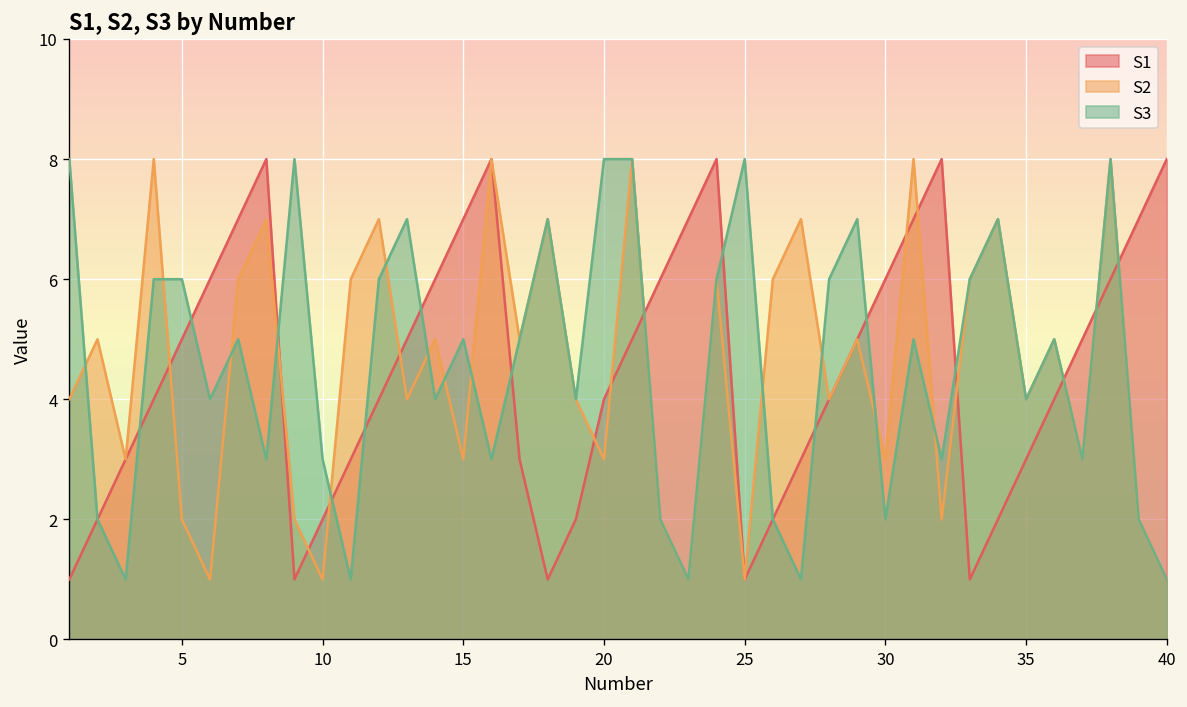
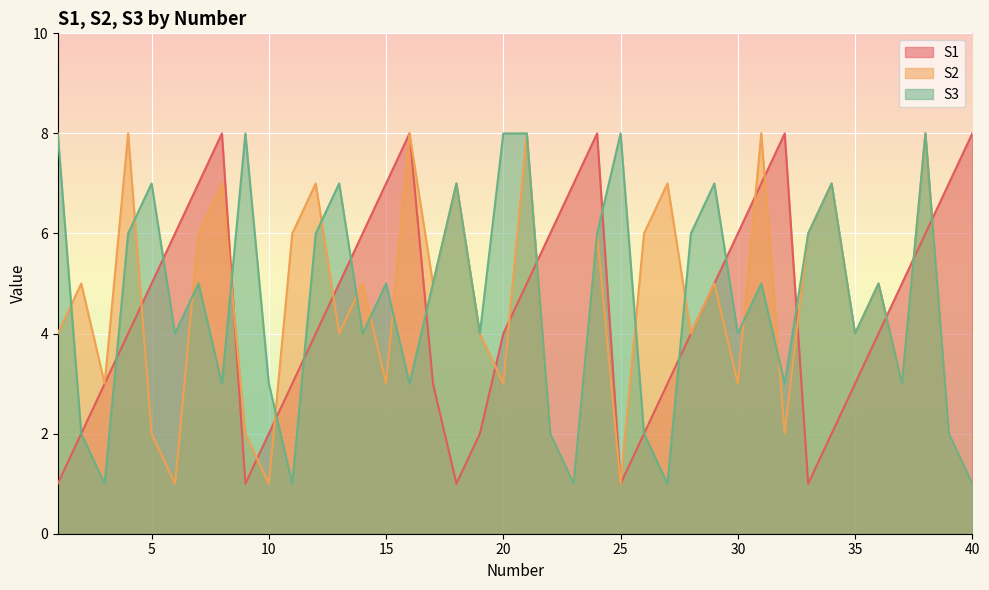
  {
    "S3": {
-     "5": 6,
+     "5": 7,
      "10": 3,
      "15": 5,
      "20": 8,
      "25": 8,
-     "30": 2
+     "30": 4
    }
  }
